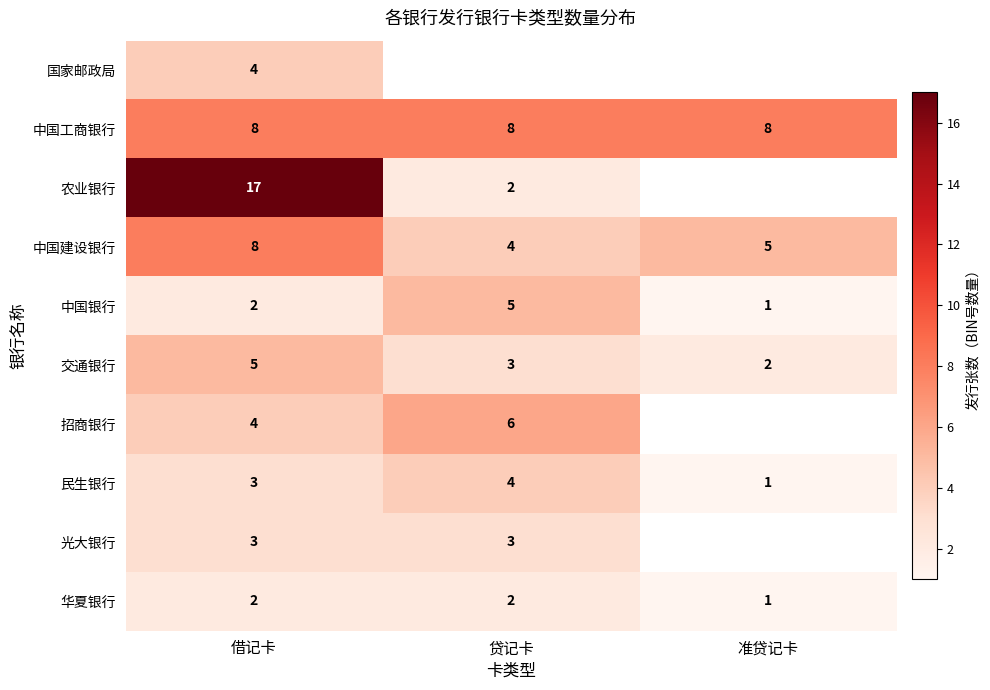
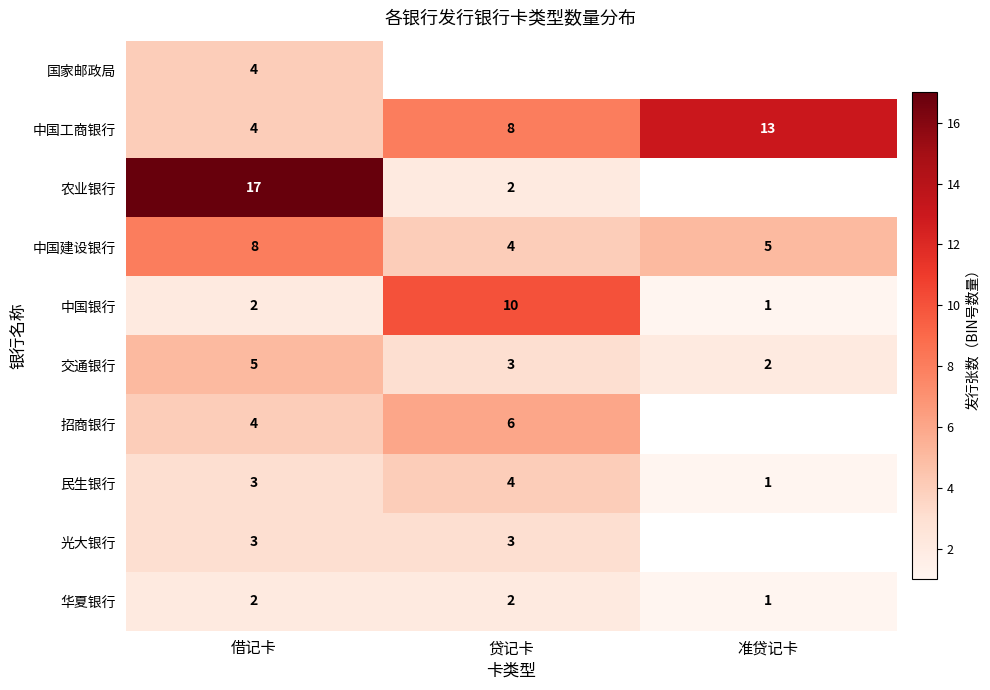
  {
    "国家邮政局": {
      "借记卡": 4
    },
    "中国工商银行": {
-     "借记卡": 8,
+     "借记卡": 4,
      "贷记卡": 8,
-     "准贷记卡": 8
+     "准贷记卡": 13
    },
    "农业银行": {
      "借记卡": 17,
      "贷记卡": 2
    },
    "中国建设银行": {
      "借记卡": 8,
      "贷记卡": 4,
      "准贷记卡": 5
    },
    "中国银行": {
      "借记卡": 2,
-     "贷记卡": 5,
+     "贷记卡": 10,
      "准贷记卡": 1
    },
    "交通银行": {
      "借记卡": 5,
      "贷记卡": 3,
      "准贷记卡": 2
    },
    "招商银行": {
      "借记卡": 4,
      "贷记卡": 6
    },
    "民生银行": {
      "借记卡": 3,
      "贷记卡": 4,
      "准贷记卡": 1
    },
    "光大银行": {
      "借记卡": 3,
      "贷记卡": 3
    },
    "华夏银行": {
      "借记卡": 2,
      "贷记卡": 2,
      "准贷记卡": 1
    }
  }
